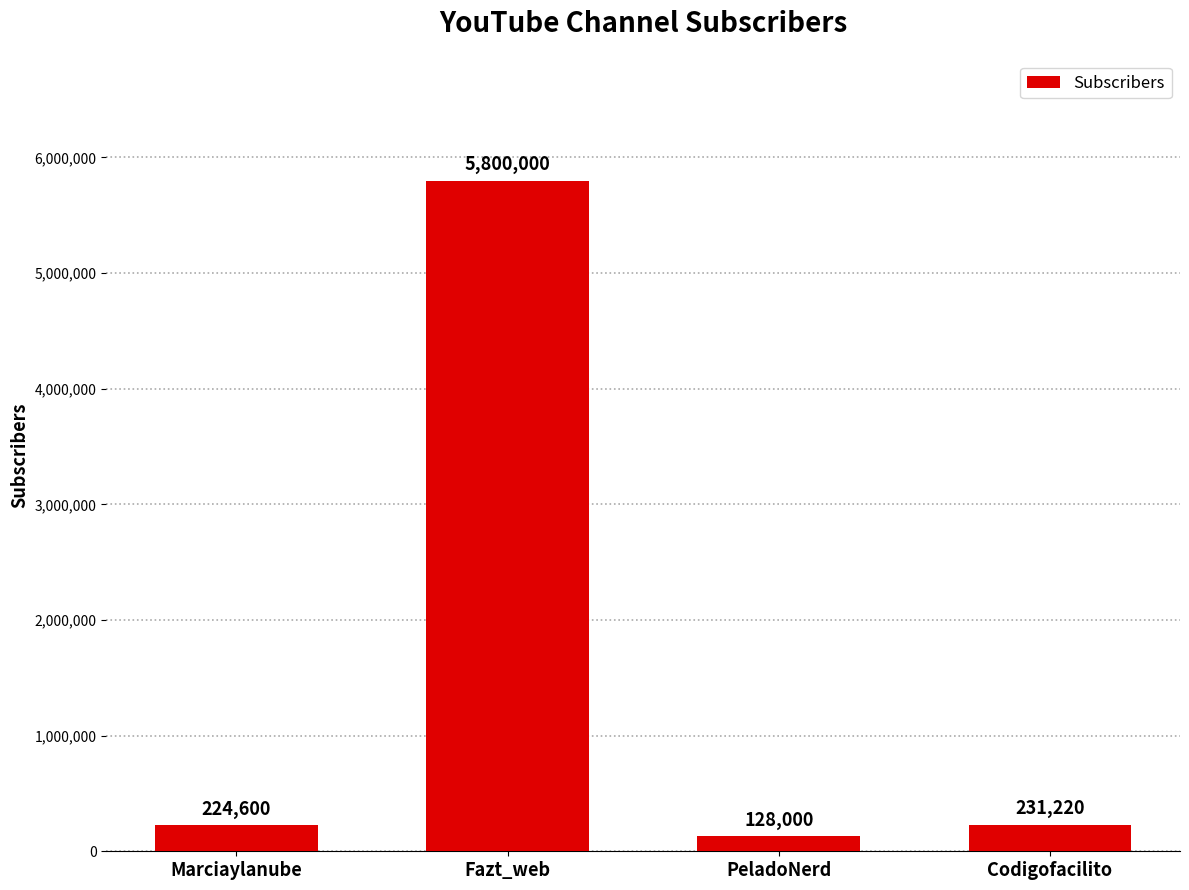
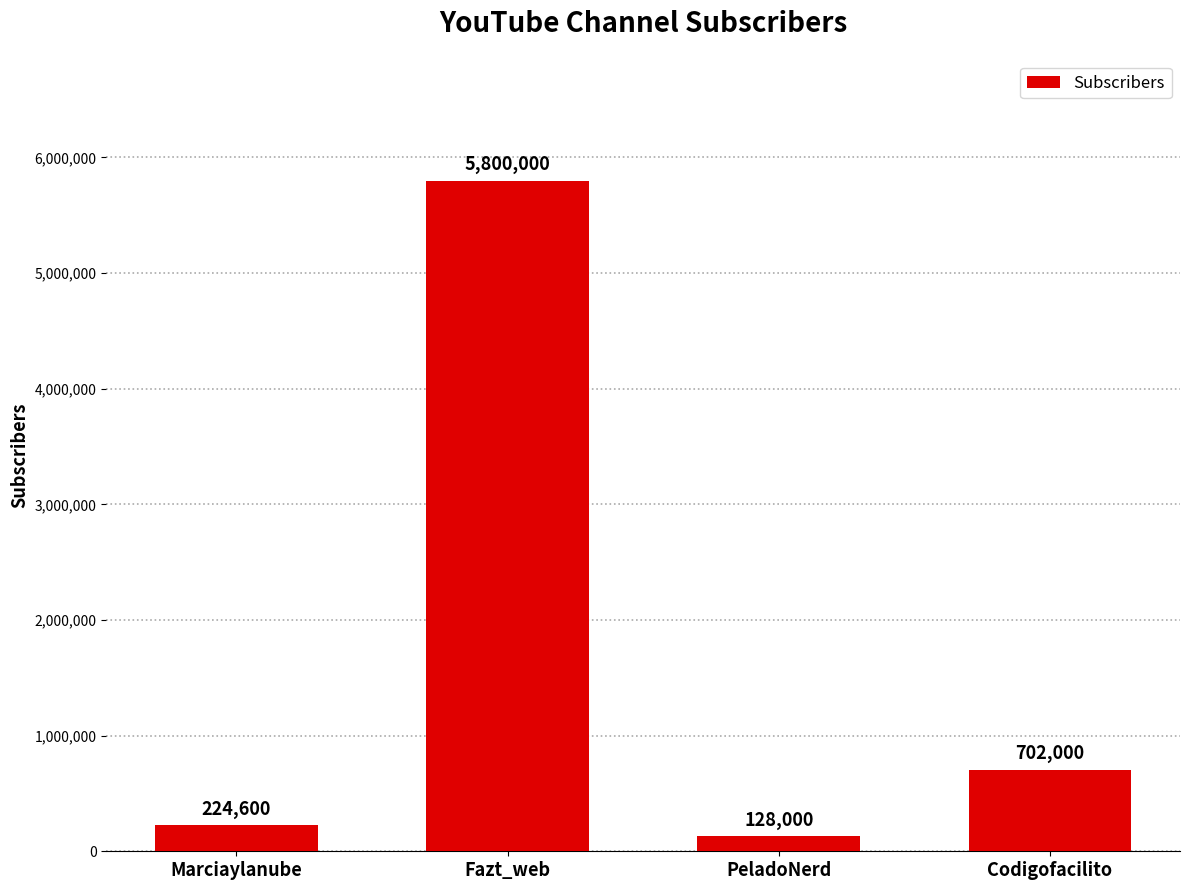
  {
    "Marciaylanube": "224,600",
    "Fazt_web": "5,800,000",
    "PeladoNerd": "128,000",
-   "Codigofacilito": "231,220"
+   "Codigofacilito": "702,000"
  }
